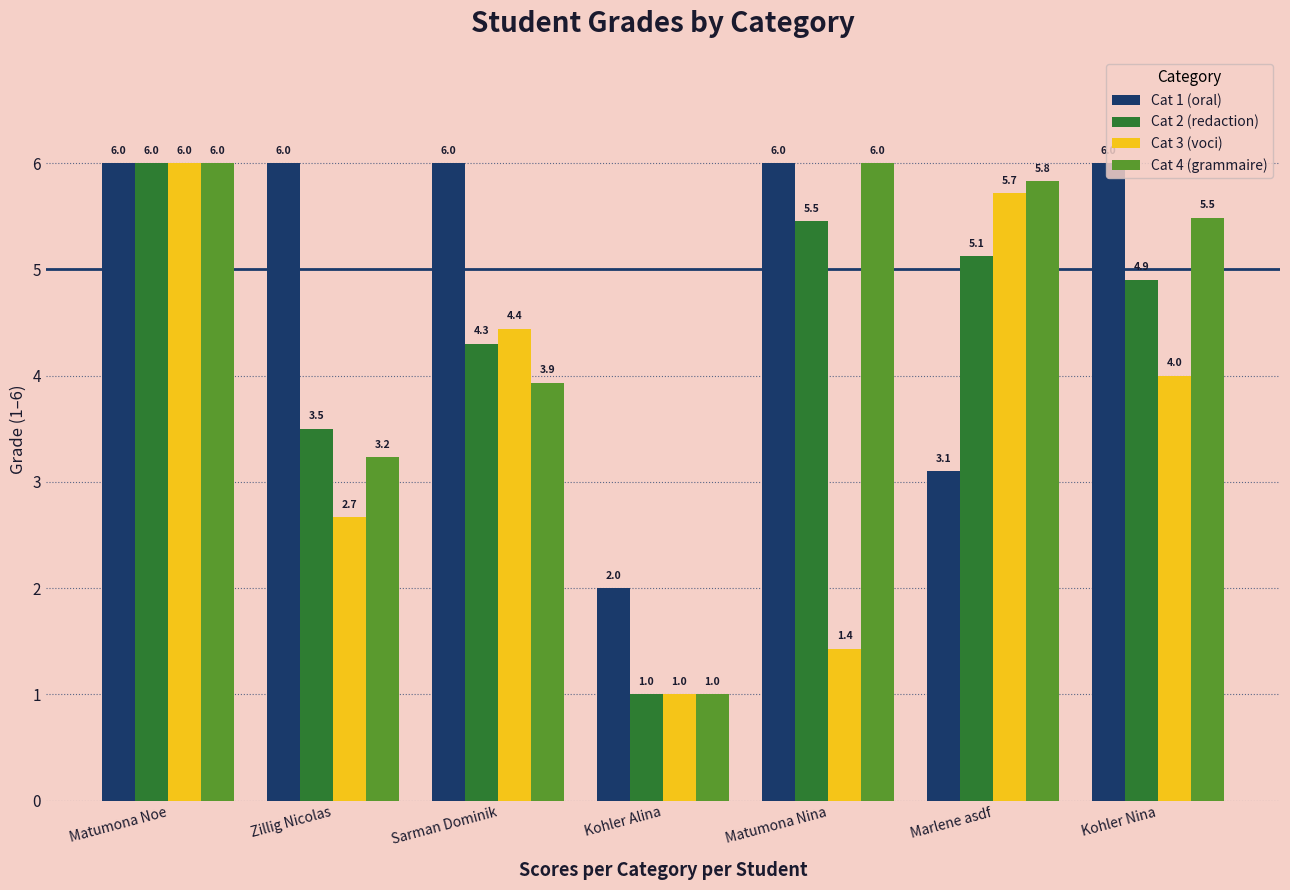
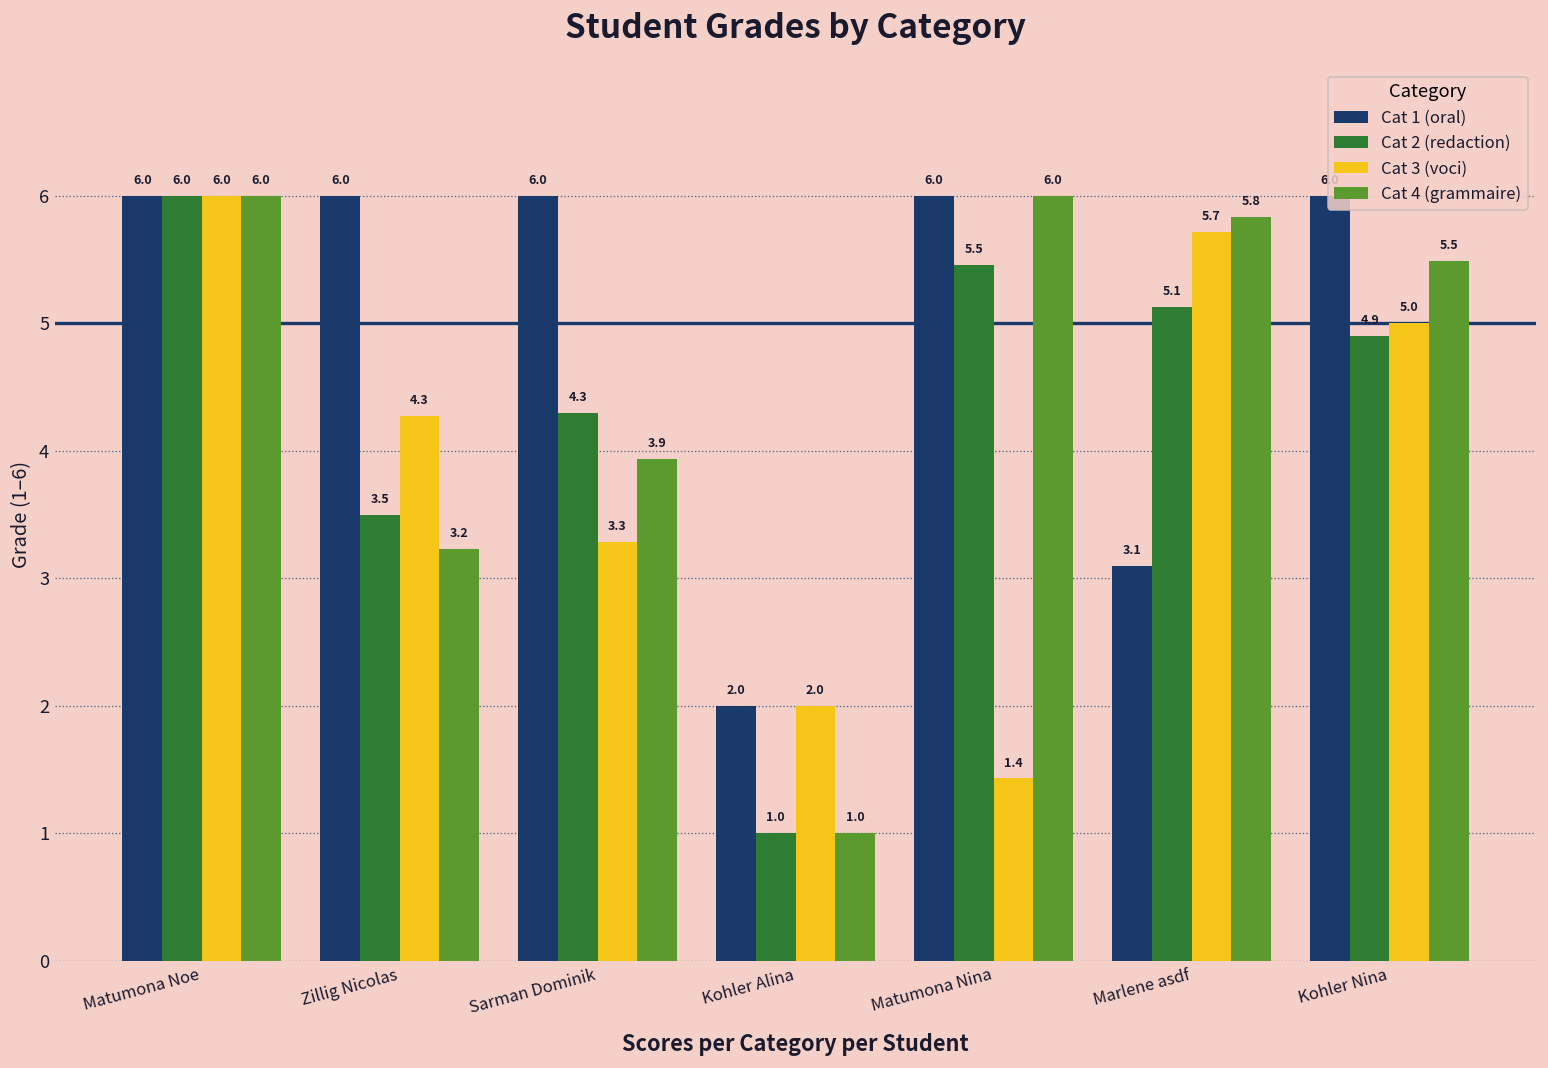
  {
    "Cat 1 (oral)": {
      "Matumona Noe": 6.0,
      "Zillig Nicolas": 6.0,
      "Sarman Dominik": 6.0,
      "Kohler Alina": 2.0,
      "Matumona Nina": 6.0,
      "Marlene asdf": 3.1
    },
    "Cat 3 (voci)": {
      "Matumona Noe": 6.0,
-     "Zillig Nicolas": 2.7,
-     "Sarman Dominik": 4.4,
-     "Kohler Alina": 1.0,
+     "Zillig Nicolas": 4.3,
+     "Sarman Dominik": 3.3,
+     "Kohler Alina": 2.0,
      "Matumona Nina": 1.4,
      "Marlene asdf": 5.7,
-     "Kohler Nina": 4.0
+     "Kohler Nina": 5.0
    }
  }
